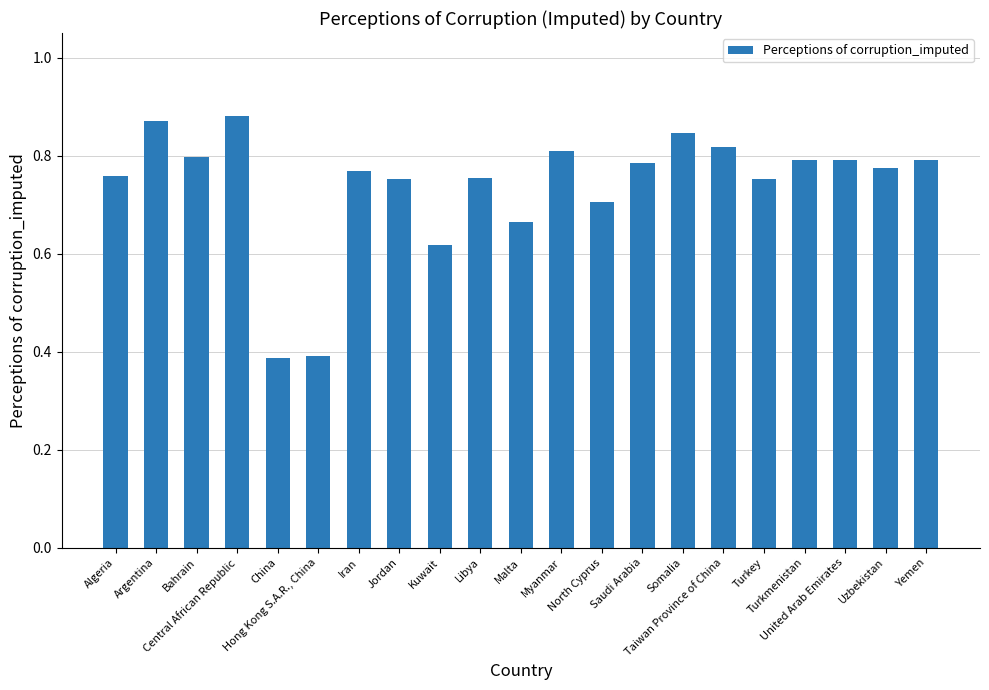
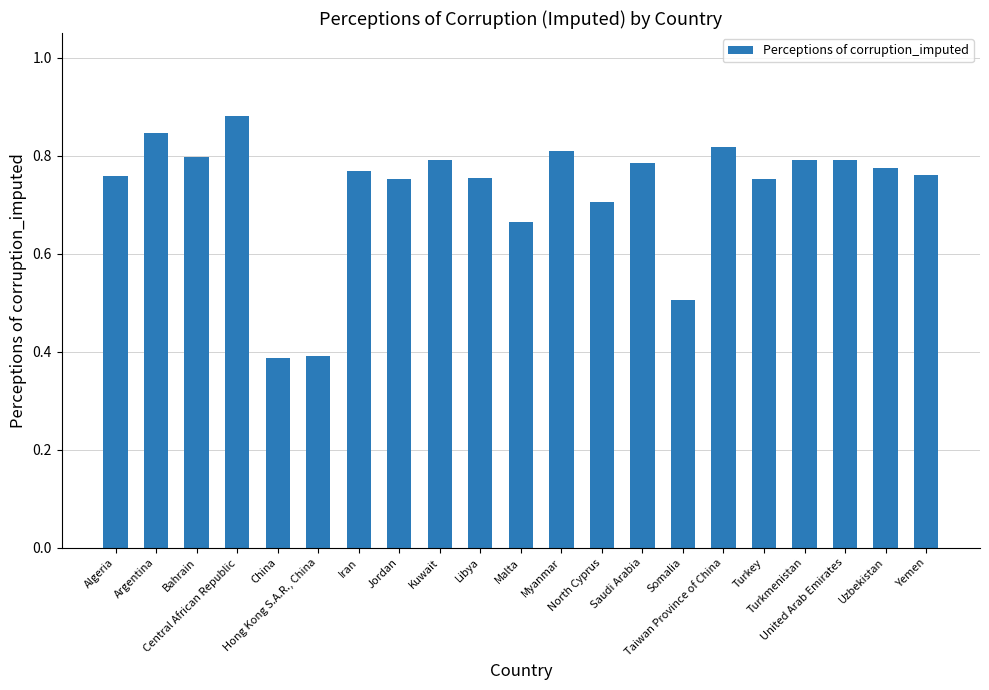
  {
    "Algeria": 0.76,
-   "Argentina": 0.87,
+   "Argentina": 0.85,
    "Bahrain": 0.80,
    "Central African Republic": 0.88,
    "China": 0.39,
    "Hong Kong S.A.R., China": 0.39,
    "Iran": 0.77,
    "Jordan": 0.75,
-   "Kuwait": 0.62,
+   "Kuwait": 0.79,
    "Libya": 0.75,
    "Malta": 0.66,
    "Myanmar": 0.81,
    "North Cyprus": 0.70,
    "Saudi Arabia": 0.79,
-   "Somalia": 0.85,
+   "Somalia": 0.51,
    "Taiwan Province of China": 0.82,
    "Turkey": 0.75,
    "Turkmenistan": 0.79,
    "United Arab Emirates": 0.79,
    "Uzbekistan": 0.77,
-   "Yemen": 0.79
+   "Yemen": 0.76
  }
